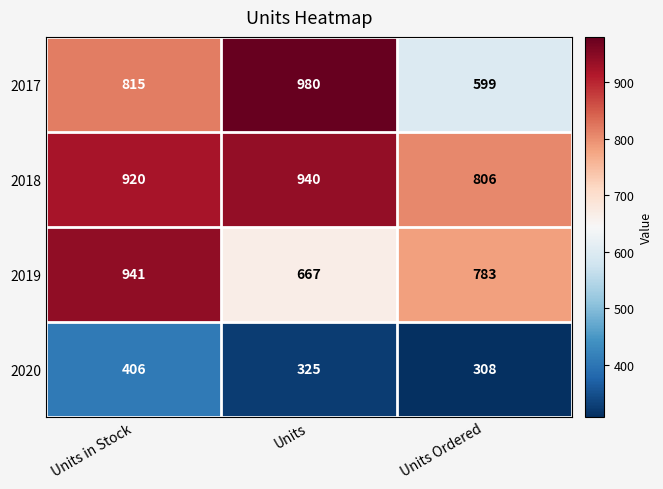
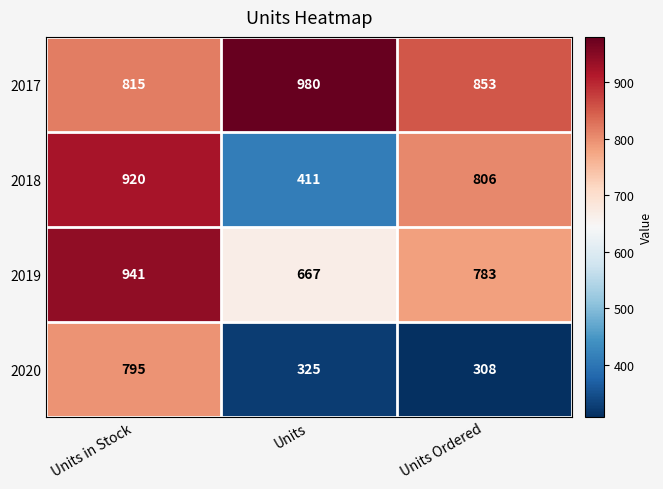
  {
    "2017": {
      "Units in Stock": 815,
      "Units": 980,
-     "Units Ordered": 599
+     "Units Ordered": 853
    },
    "2018": {
      "Units in Stock": 920,
-     "Units": 940,
+     "Units": 411,
      "Units Ordered": 806
    },
    "2019": {
      "Units in Stock": 941,
      "Units": 667,
      "Units Ordered": 783
    },
    "2020": {
-     "Units in Stock": 406,
+     "Units in Stock": 795,
      "Units": 325,
      "Units Ordered": 308
    }
  }
